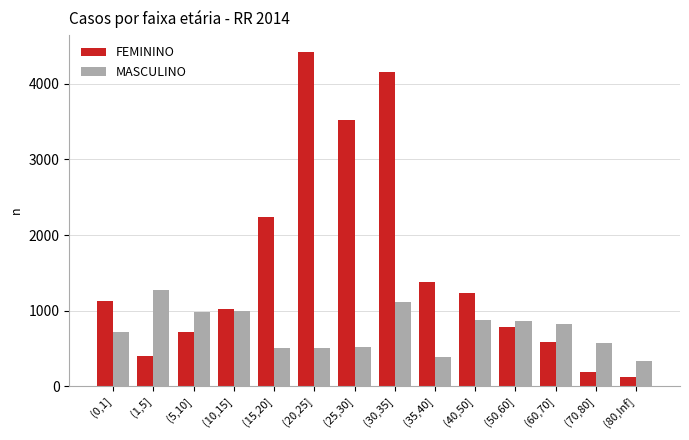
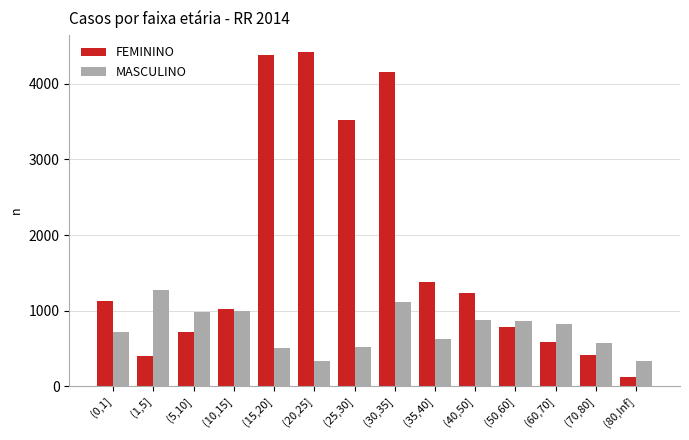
  {
    "FEMININO": {
      "(0,1]": 1100,
      "(1,5]": 400,
      "(5,10]": 700,
      "(10,15]": 1000,
-     "(15,20]": 2200,
+     "(15,20]": 4400,
      "(20,25]": 4400,
      "(25,30]": 3500,
      "(30,35]": 4200,
      "(35,40]": 1400,
      "(40,50]": 1200,
      "(50,60]": 800,
      "(60,70]": 600,
-     "(70,80]": 200,
+     "(70,80]": 400,
      "(80,Inf]": 100
    },
    "MASCULINO": {
      "(0,1]": 700,
      "(1,5]": 1300,
      "(5,10]": 1000,
      "(10,15]": 1000,
      "(15,20]": 500,
-     "(20,25]": 500,
+     "(20,25]": 300,
      "(25,30]": 500,
      "(30,35]": 1100,
-     "(35,40]": 400,
+     "(35,40]": 600,
      "(40,50]": 900,
      "(50,60]": 900,
      "(60,70]": 800,
      "(70,80]": 600,
      "(80,Inf]": 300
    }
  }
